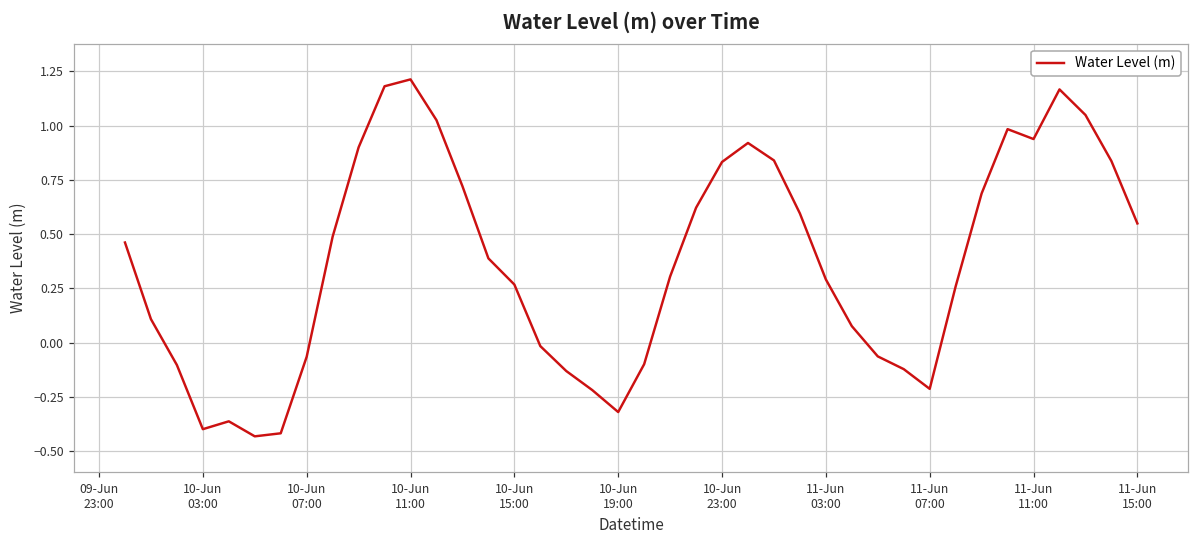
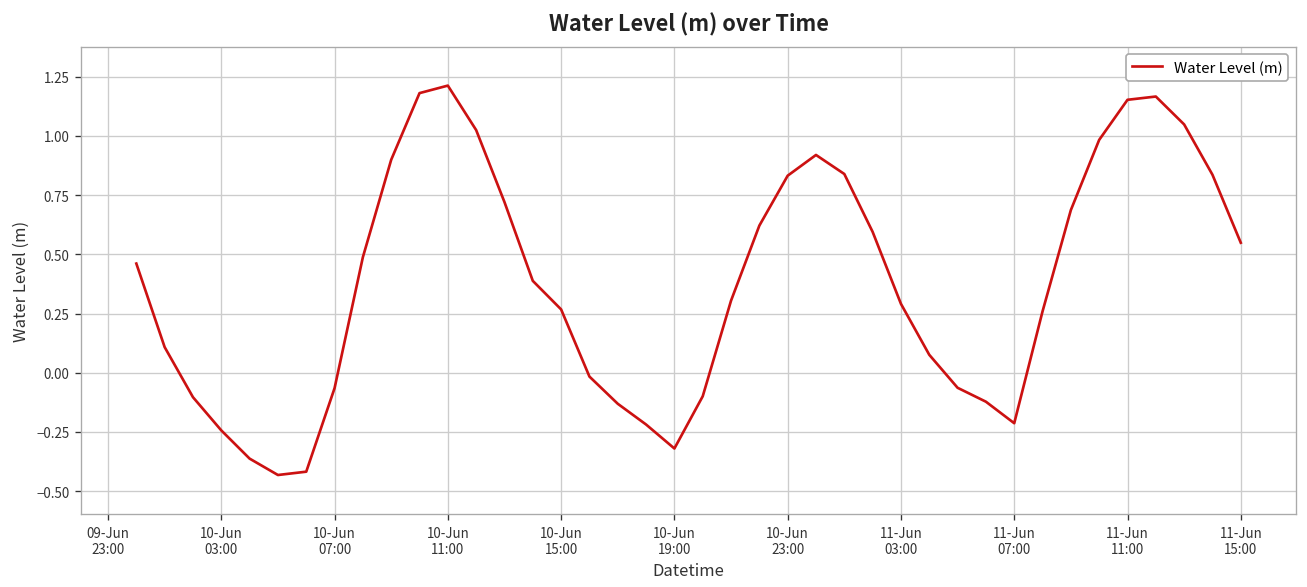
  {
-   "10-Jun 03:00": -0.40,
+   "10-Jun 03:00": -0.24,
    "10-Jun 07:00": -0.07,
    "10-Jun 11:00": 1.21,
    "10-Jun 15:00": 0.27,
    "10-Jun 19:00": -0.32,
    "10-Jun 23:00": 0.83,
    "11-Jun 03:00": 0.29,
    "11-Jun 07:00": -0.21,
-   "11-Jun 11:00": 0.94,
+   "11-Jun 11:00": 1.15,
    "11-Jun 15:00": 0.55
  }
